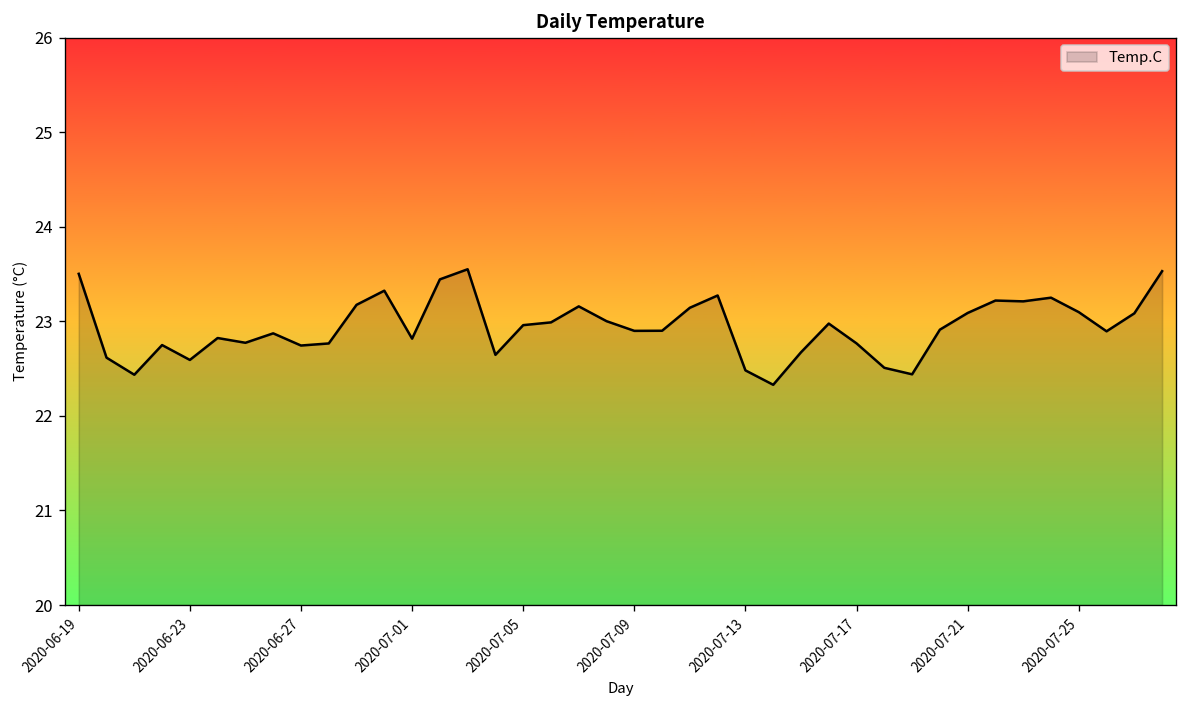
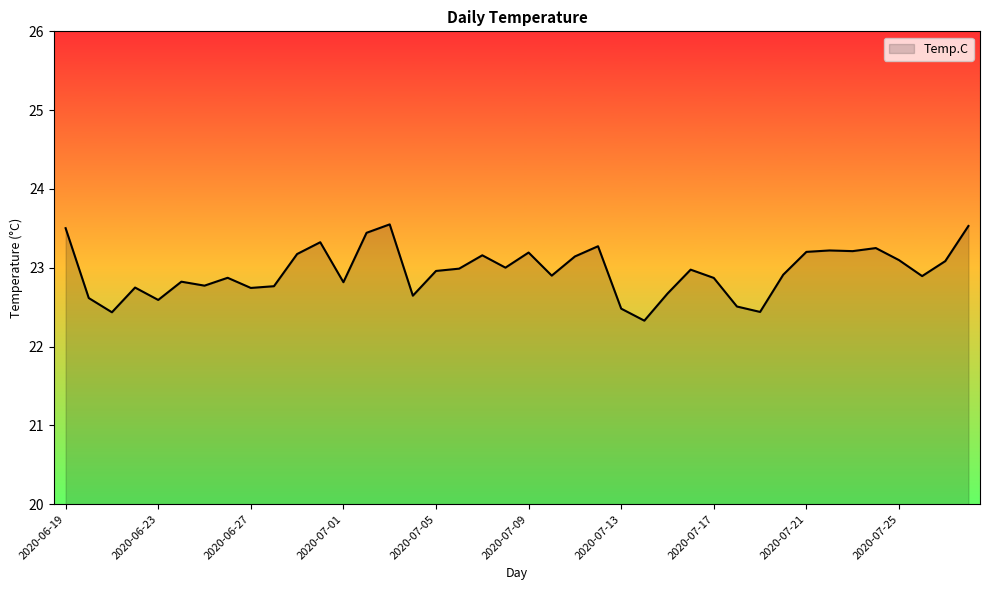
  {
    "2020-06-19": 23.5,
    "2020-06-23": 22.6,
    "2020-06-27": 22.7,
    "2020-07-01": 22.8,
    "2020-07-05": 23.0,
-   "2020-07-09": 22.9,
+   "2020-07-09": 23.2,
    "2020-07-13": 22.5,
-   "2020-07-17": 22.8,
-   "2020-07-21": 23.1,
+   "2020-07-17": 22.9,
+   "2020-07-21": 23.2,
    "2020-07-25": 23.1
  }
